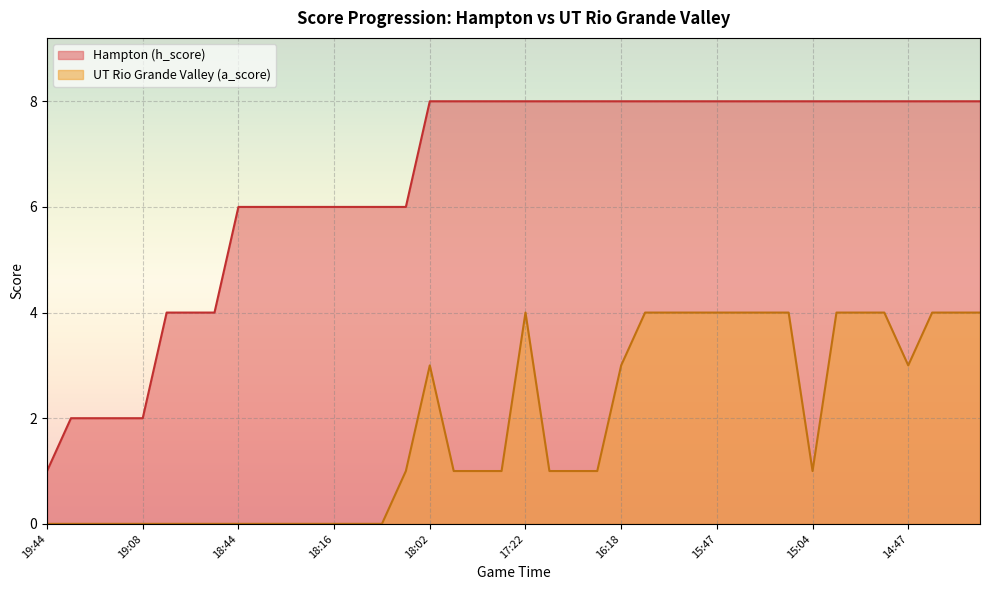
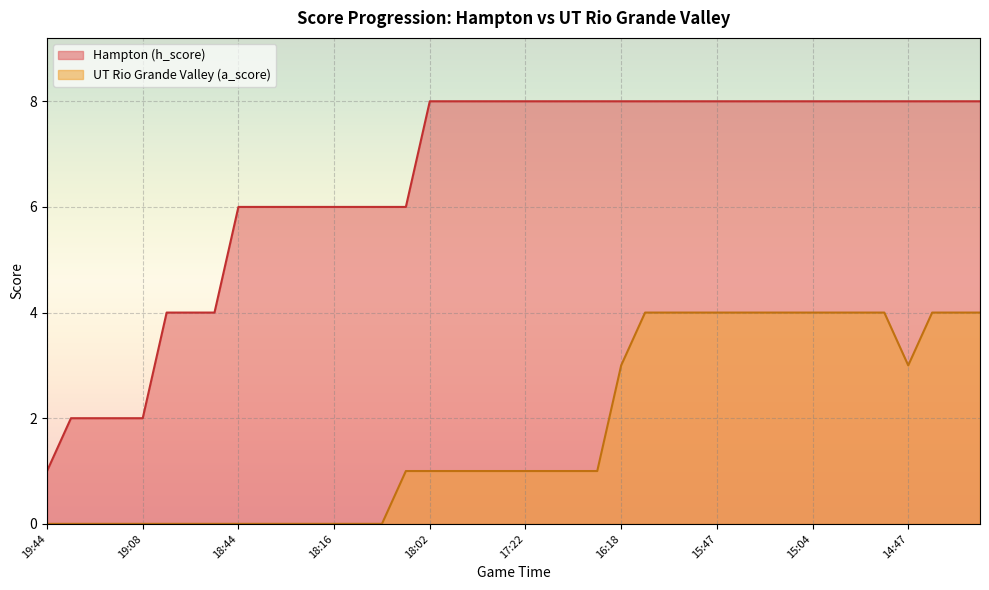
  {
    "Hampton (h_score)": {
      "19:44": 1,
      "18:44": 6,
      "18:02": 8,
      "17:22": 8,
      "16:18": 8,
      "15:47": 8,
      "15:04": 8,
      "14:47": 8
    },
    "UT Rio Grande Valley (a_score)": {
      "19:44": 0,
      "18:44": 0,
-     "18:02": 3,
-     "17:22": 4,
+     "18:02": 1,
+     "17:22": 1,
      "16:18": 3,
      "15:47": 4,
-     "15:04": 1,
+     "15:04": 4,
      "14:47": 3
    }
  }
